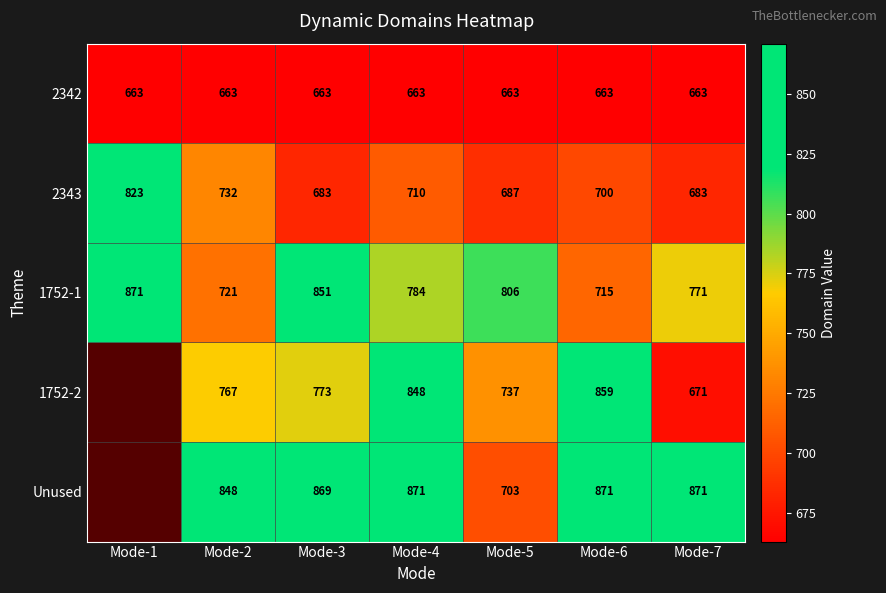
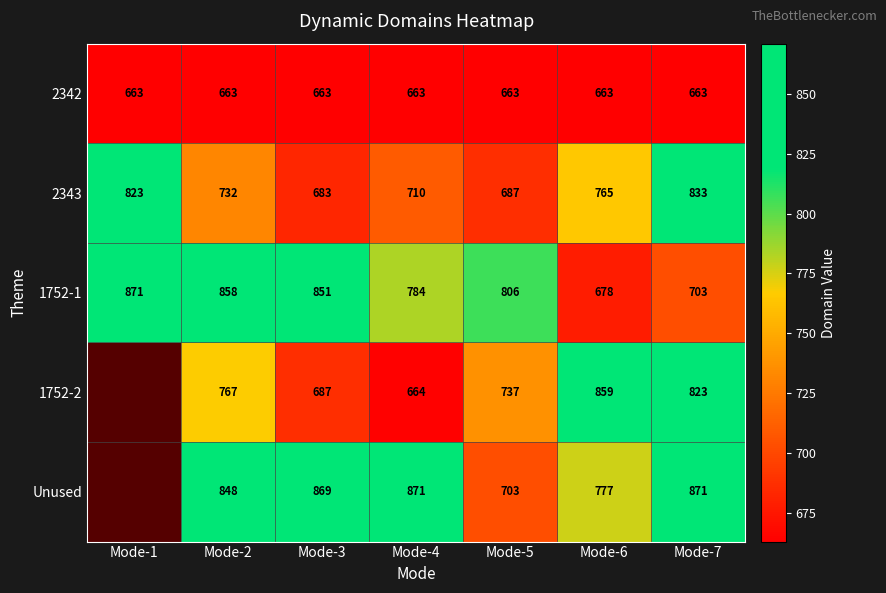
  {
    "2342": {
      "Mode-1": 663,
      "Mode-2": 663,
      "Mode-3": 663,
      "Mode-4": 663,
      "Mode-5": 663,
      "Mode-6": 663,
      "Mode-7": 663
    },
    "2343": {
      "Mode-1": 823,
      "Mode-2": 732,
      "Mode-3": 683,
      "Mode-4": 710,
      "Mode-5": 687,
-     "Mode-6": 700,
-     "Mode-7": 683
+     "Mode-6": 765,
+     "Mode-7": 833
    },
    "1752-1": {
      "Mode-1": 871,
-     "Mode-2": 721,
+     "Mode-2": 858,
      "Mode-3": 851,
      "Mode-4": 784,
      "Mode-5": 806,
-     "Mode-6": 715,
-     "Mode-7": 771
+     "Mode-6": 678,
+     "Mode-7": 703
    },
    "1752-2": {
      "Mode-2": 767,
-     "Mode-3": 773,
-     "Mode-4": 848,
+     "Mode-3": 687,
+     "Mode-4": 664,
      "Mode-5": 737,
      "Mode-6": 859,
-     "Mode-7": 671
+     "Mode-7": 823
    },
    "Unused": {
      "Mode-2": 848,
      "Mode-3": 869,
      "Mode-4": 871,
      "Mode-5": 703,
-     "Mode-6": 871,
+     "Mode-6": 777,
      "Mode-7": 871
    }
  }
